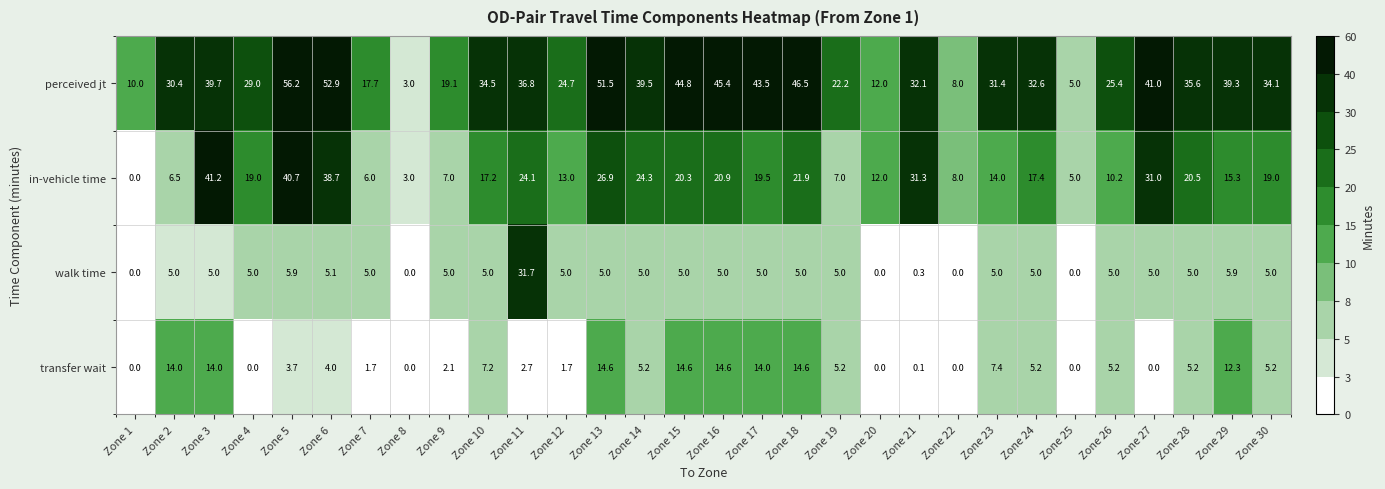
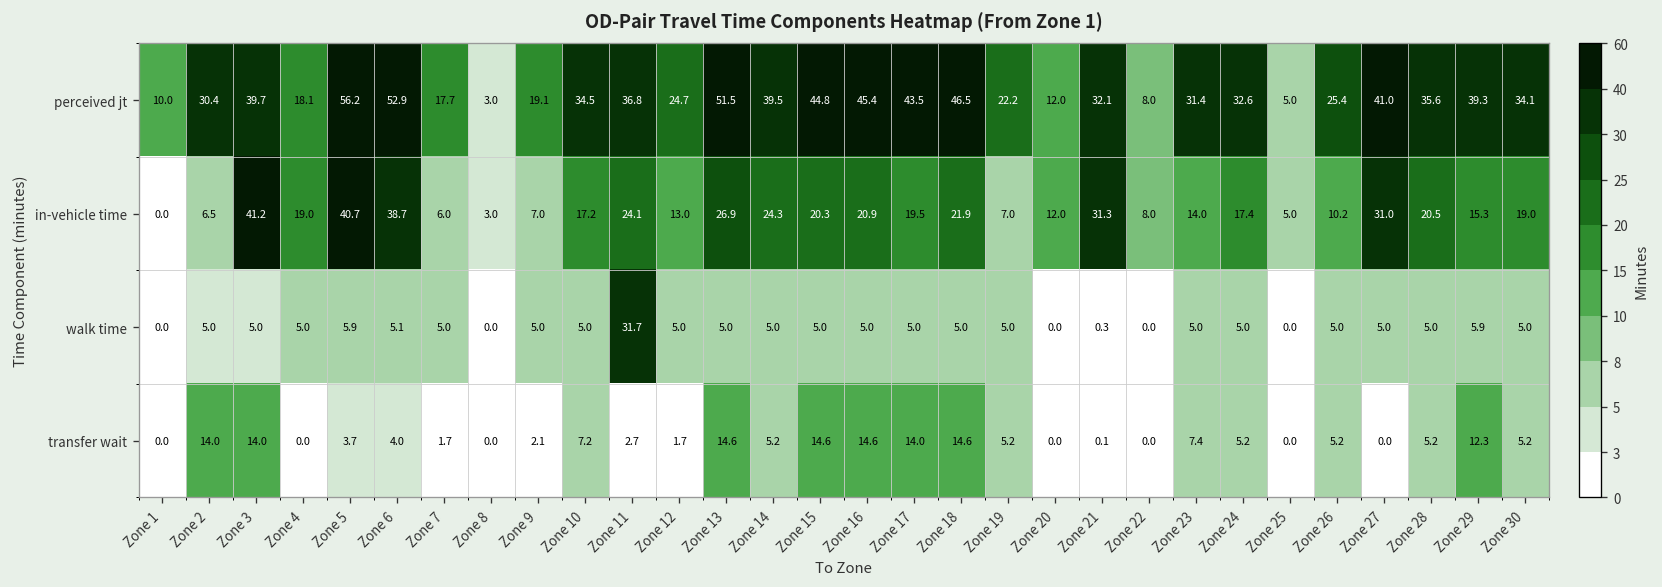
  {
    "perceived jt": {
      "Zone 1": 10.0,
      "Zone 2": 30.4,
      "Zone 3": 39.7,
-     "Zone 4": 29.0,
+     "Zone 4": 18.1,
      "Zone 5": 56.2,
      "Zone 6": 52.9,
      "Zone 7": 17.7,
      "Zone 8": 3.0,
      "Zone 9": 19.1,
      "Zone 10": 34.5,
      "Zone 11": 36.8,
      "Zone 12": 24.7,
      "Zone 13": 51.5,
      "Zone 14": 39.5,
      "Zone 15": 44.8,
      "Zone 16": 45.4,
      "Zone 17": 43.5,
      "Zone 18": 46.5,
      "Zone 19": 22.2,
      "Zone 20": 12.0,
      "Zone 21": 32.1,
      "Zone 22": 8.0,
      "Zone 23": 31.4,
      "Zone 24": 32.6,
      "Zone 25": 5.0,
      "Zone 26": 25.4,
      "Zone 27": 41.0,
      "Zone 28": 35.6,
      "Zone 29": 39.3,
      "Zone 30": 34.1
    },
    "in-vehicle time": {
      "Zone 1": 0.0,
      "Zone 2": 6.5,
      "Zone 3": 41.2,
      "Zone 4": 19.0,
      "Zone 5": 40.7,
      "Zone 6": 38.7,
      "Zone 7": 6.0,
      "Zone 8": 3.0,
      "Zone 9": 7.0,
      "Zone 10": 17.2,
      "Zone 11": 24.1,
      "Zone 12": 13.0,
      "Zone 13": 26.9,
      "Zone 14": 24.3,
      "Zone 15": 20.3,
      "Zone 16": 20.9,
      "Zone 17": 19.5,
      "Zone 18": 21.9,
      "Zone 19": 7.0,
      "Zone 20": 12.0,
      "Zone 21": 31.3,
      "Zone 22": 8.0,
      "Zone 23": 14.0,
      "Zone 24": 17.4,
      "Zone 25": 5.0,
      "Zone 26": 10.2,
      "Zone 27": 31.0,
      "Zone 28": 20.5,
      "Zone 29": 15.3,
      "Zone 30": 19.0
    },
    "walk time": {
      "Zone 1": 0.0,
      "Zone 2": 5.0,
      "Zone 3": 5.0,
      "Zone 4": 5.0,
      "Zone 5": 5.9,
      "Zone 6": 5.1,
      "Zone 7": 5.0,
      "Zone 8": 0.0,
      "Zone 9": 5.0,
      "Zone 10": 5.0,
      "Zone 11": 31.7,
      "Zone 12": 5.0,
      "Zone 13": 5.0,
      "Zone 14": 5.0,
      "Zone 15": 5.0,
      "Zone 16": 5.0,
      "Zone 17": 5.0,
      "Zone 18": 5.0,
      "Zone 19": 5.0,
      "Zone 20": 0.0,
      "Zone 21": 0.3,
      "Zone 22": 0.0,
      "Zone 23": 5.0,
      "Zone 24": 5.0,
      "Zone 25": 0.0,
      "Zone 26": 5.0,
      "Zone 27": 5.0,
      "Zone 28": 5.0,
      "Zone 29": 5.9,
      "Zone 30": 5.0
    },
    "transfer wait": {
      "Zone 1": 0.0,
      "Zone 2": 14.0,
      "Zone 3": 14.0,
      "Zone 4": 0.0,
      "Zone 5": 3.7,
      "Zone 6": 4.0,
      "Zone 7": 1.7,
      "Zone 8": 0.0,
      "Zone 9": 2.1,
      "Zone 10": 7.2,
      "Zone 11": 2.7,
      "Zone 12": 1.7,
      "Zone 13": 14.6,
      "Zone 14": 5.2,
      "Zone 15": 14.6,
      "Zone 16": 14.6,
      "Zone 17": 14.0,
      "Zone 18": 14.6,
      "Zone 19": 5.2,
      "Zone 20": 0.0,
      "Zone 21": 0.1,
      "Zone 22": 0.0,
      "Zone 23": 7.4,
      "Zone 24": 5.2,
      "Zone 25": 0.0,
      "Zone 26": 5.2,
      "Zone 27": 0.0,
      "Zone 28": 5.2,
      "Zone 29": 12.3,
      "Zone 30": 5.2
    }
  }
